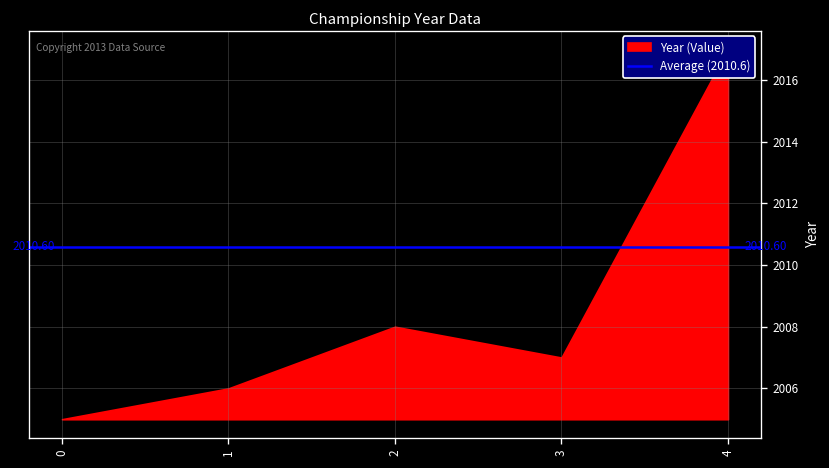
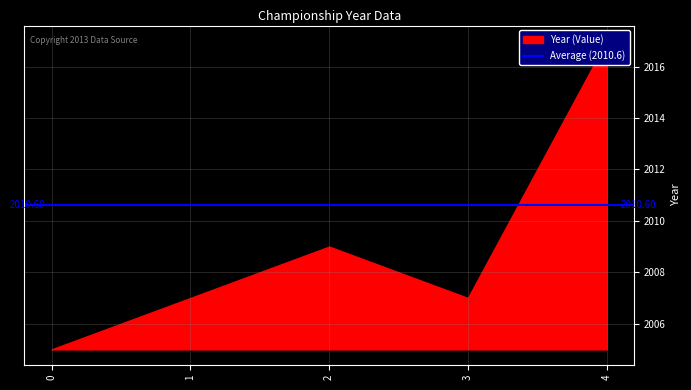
  {
-   "1": 2006,
-   "2": 2008,
+   "1": 2007,
+   "2": 2009,
    "3": 2007
  }
